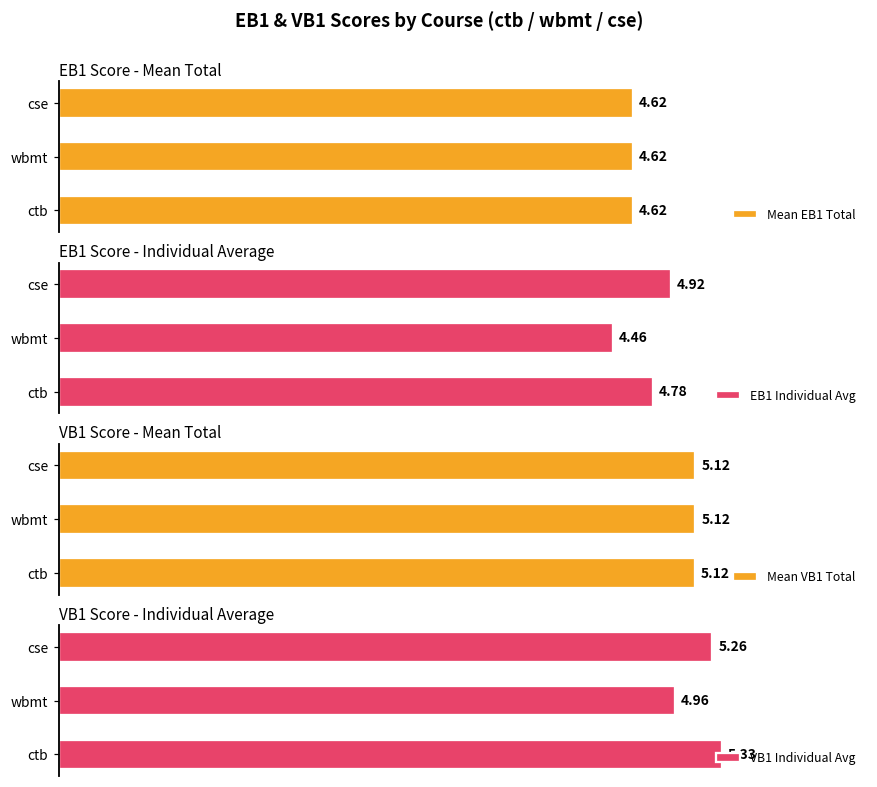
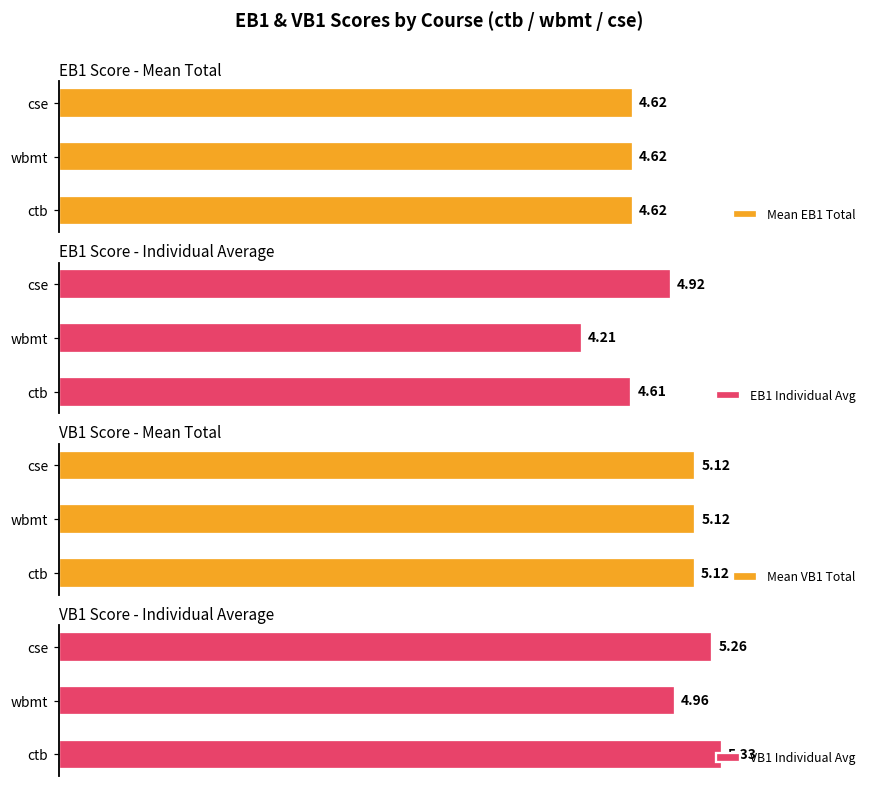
  {
    "EB1 Score - Mean Total": {
      "cse": 4.62,
      "wbmt": 4.62,
      "ctb": 4.62
    },
    "EB1 Score - Individual Average": {
      "cse": 4.92,
-     "wbmt": 4.46,
-     "ctb": 4.78
+     "wbmt": 4.21,
+     "ctb": 4.61
    },
    "VB1 Score - Mean Total": {
      "cse": 5.12,
      "wbmt": 5.12
    },
    "VB1 Score - Individual Average": {
      "cse": 5.26,
      "wbmt": 4.96
    }
  }
